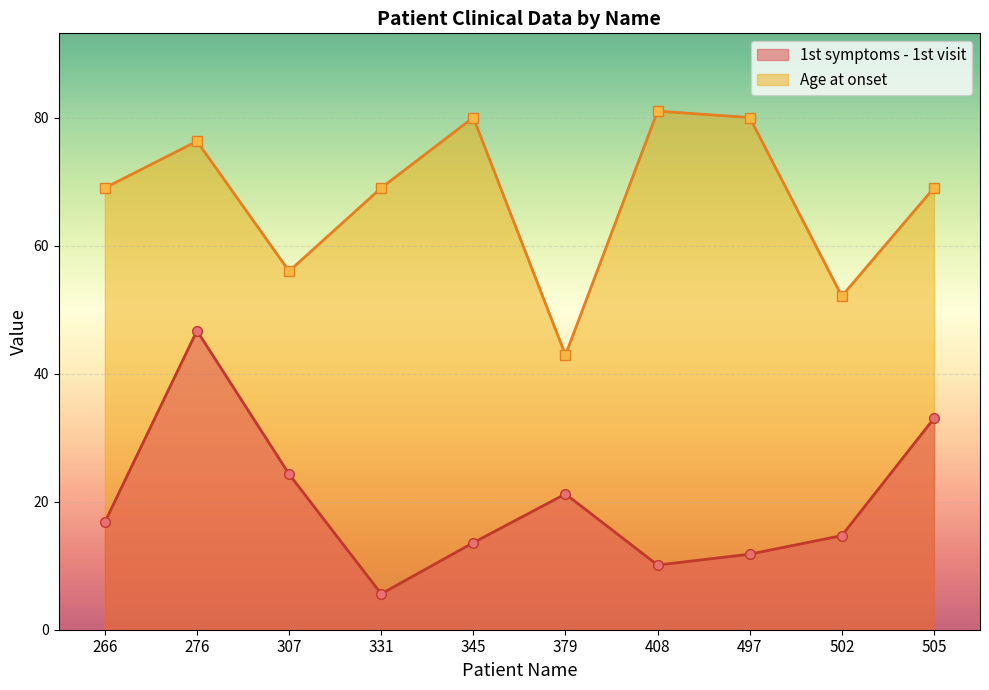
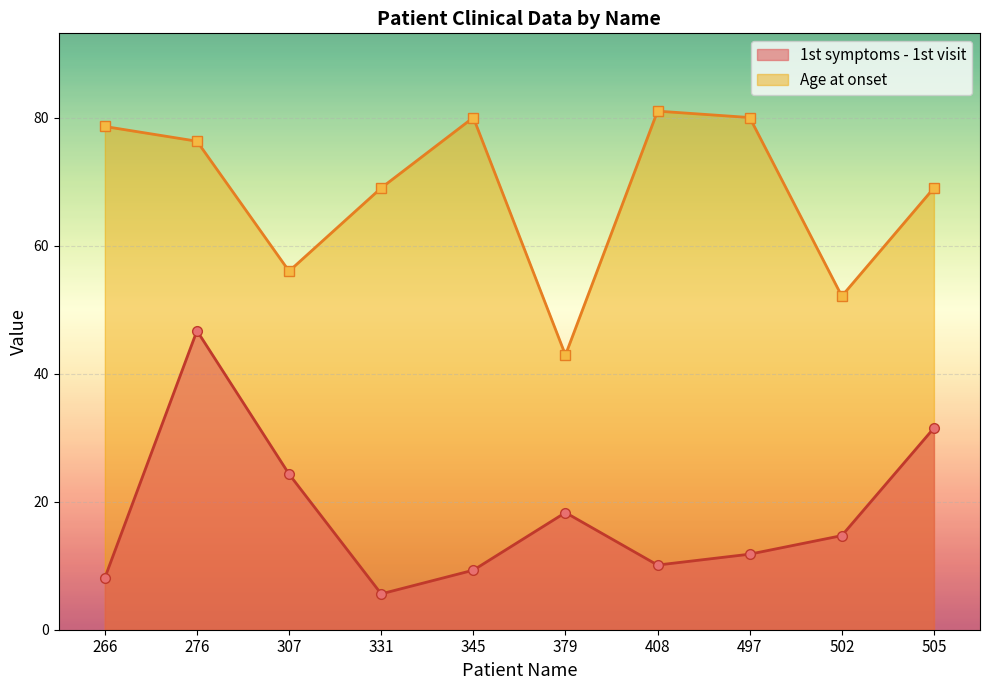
  {
    "1st symptoms - 1st visit": {
-     "266": 17,
+     "266": 8,
      "276": 47,
      "307": 24,
      "331": 6,
-     "345": 14,
-     "379": 21,
+     "345": 9,
+     "379": 18,
      "408": 10,
      "497": 12,
      "502": 15,
-     "505": 33
+     "505": 32
    },
    "Age at onset": {
-     "266": 69,
+     "266": 79,
      "276": 76,
      "307": 56,
      "331": 69,
      "345": 80,
      "379": 43,
      "408": 81,
      "497": 80,
      "502": 52,
      "505": 69
    }
  }
